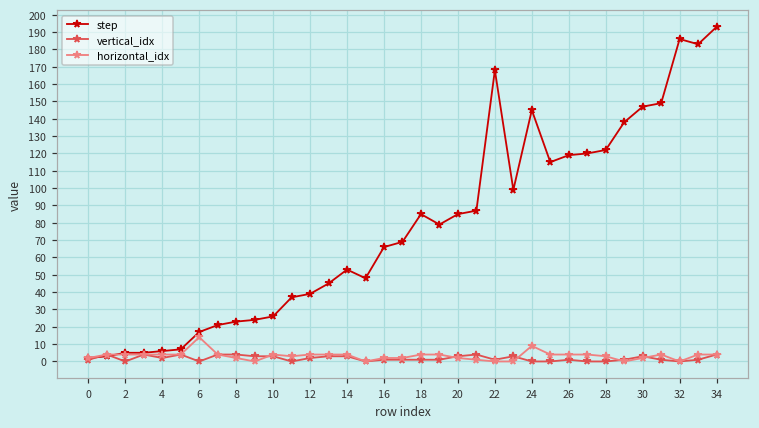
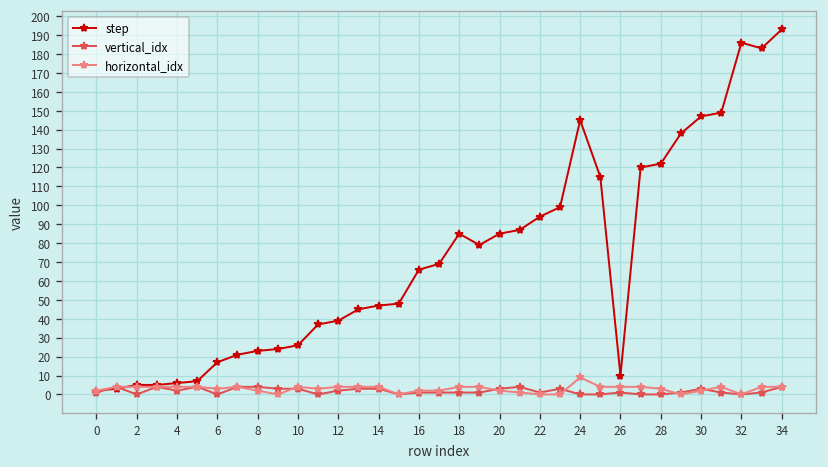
  {
    "step": {
      "4": 6,
      "6": 17,
      "8": 23,
      "10": 26,
      "12": 39,
-     "14": 53,
+     "14": 47,
      "16": 66,
      "18": 85,
      "20": 85,
-     "22": 168,
+     "22": 94,
      "24": 145,
-     "26": 119,
+     "26": 10,
      "28": 122,
      "30": 147,
      "32": 186,
      "34": 193
    },
    "vertical_idx": {
      "2": 0,
      "4": 2,
      "6": 0,
      "8": 4,
      "12": 2,
      "18": 1,
      "24": 0,
      "26": 1,
      "28": 0
    },
    "horizontal_idx": {
      "4": 4,
-     "6": 14,
+     "6": 3,
      "8": 2,
      "12": 4,
      "18": 4,
      "24": 9,
      "26": 4,
      "28": 3
    }
  }
